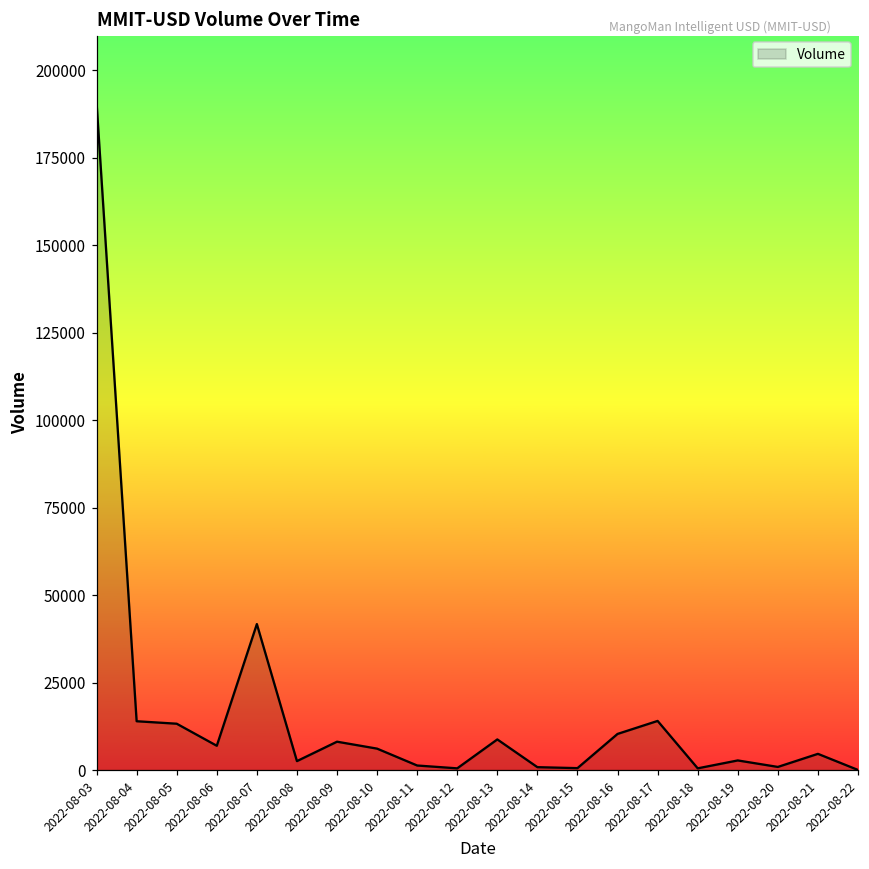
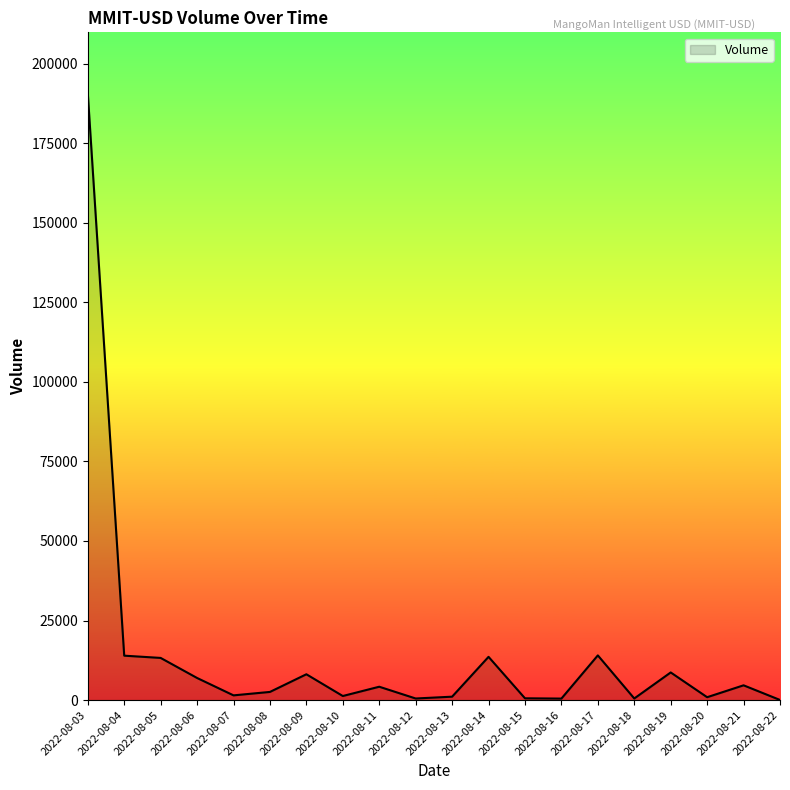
  {
    "2022-08-03": 191000,
    "2022-08-04": 14000,
    "2022-08-05": 13000,
    "2022-08-06": 7000,
-   "2022-08-07": 42000,
+   "2022-08-07": 1000,
    "2022-08-08": 3000,
    "2022-08-09": 8000,
-   "2022-08-10": 6000,
-   "2022-08-11": 1000,
+   "2022-08-10": 1000,
+   "2022-08-11": 4000,
    "2022-08-12": 1000,
-   "2022-08-13": 9000,
-   "2022-08-14": 1000,
+   "2022-08-13": 1000,
+   "2022-08-14": 14000,
    "2022-08-15": 1000,
-   "2022-08-16": 10000,
+   "2022-08-16": 0,
    "2022-08-17": 14000,
    "2022-08-18": 1000,
-   "2022-08-19": 3000,
+   "2022-08-19": 9000,
    "2022-08-20": 1000,
    "2022-08-21": 5000,
    "2022-08-22": 0
  }
